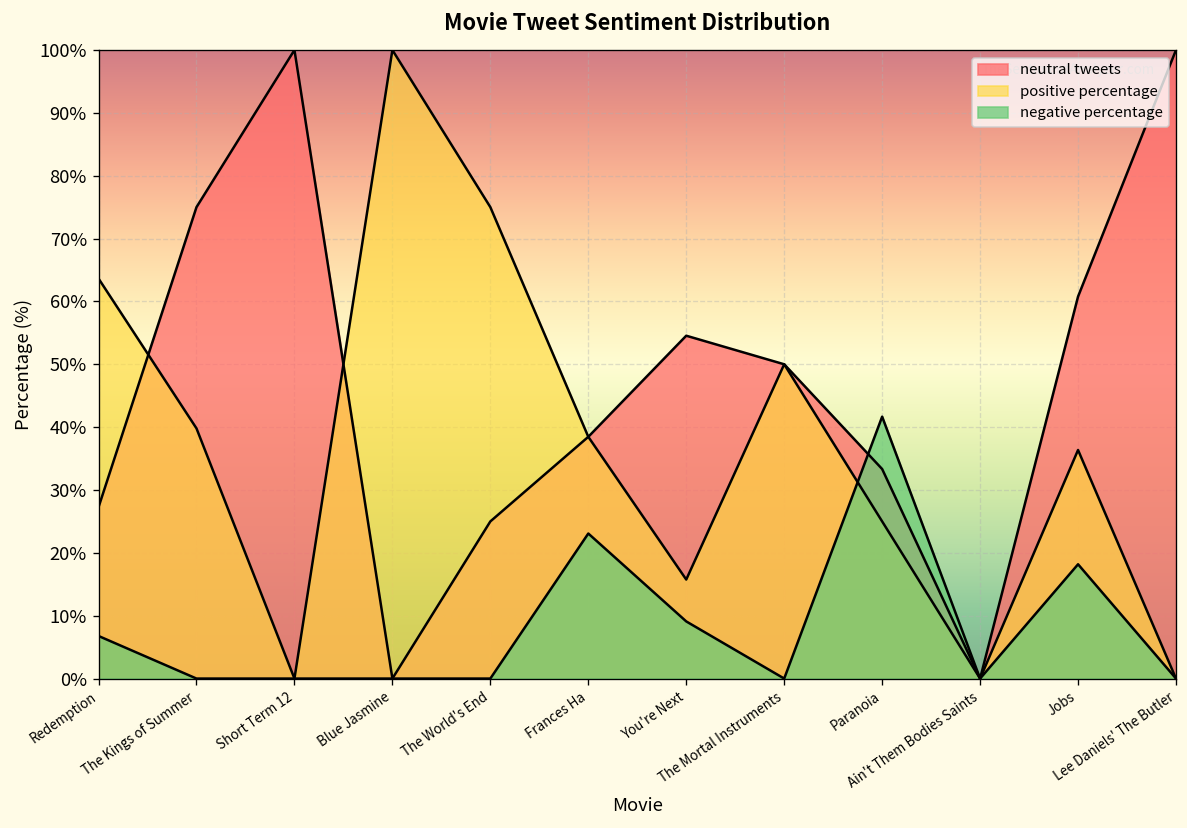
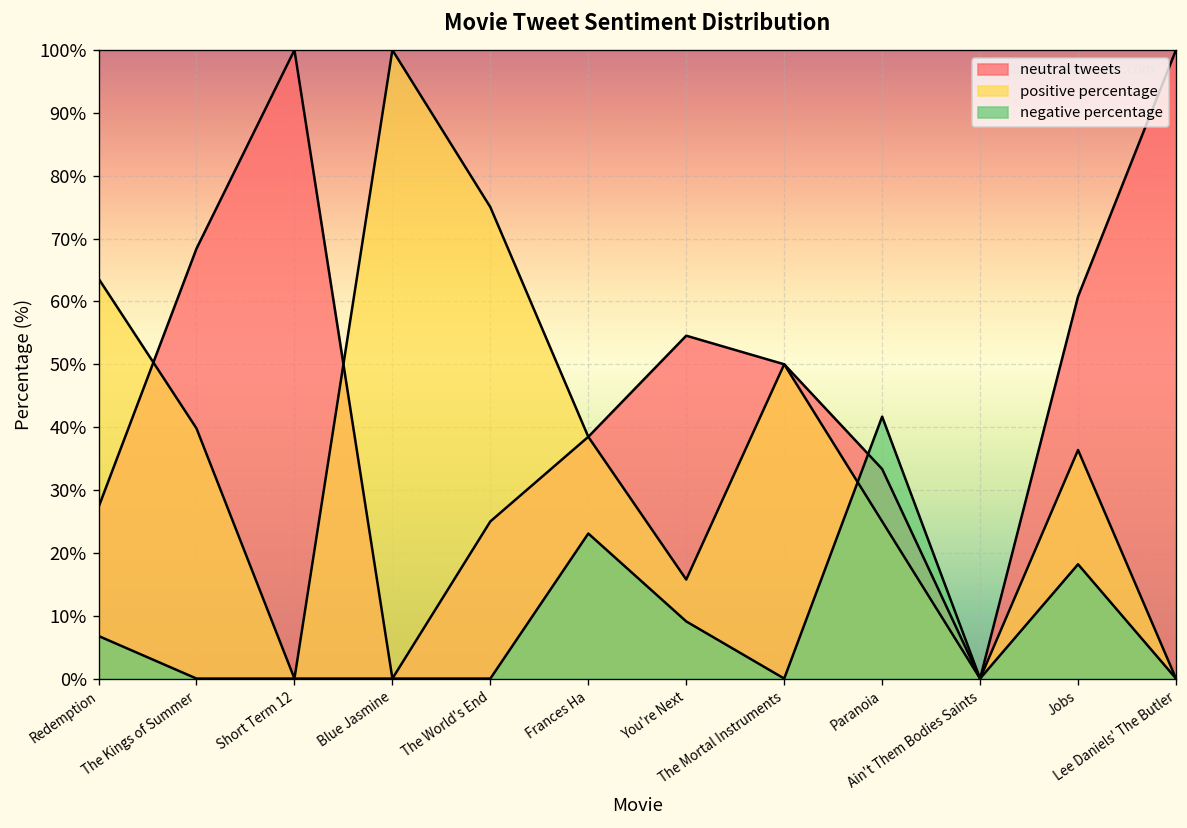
  {
    "neutral tweets": {
      "Redemption": "27%",
-     "The Kings of Summer": "75%",
+     "The Kings of Summer": "68%",
      "Short Term 12": "100%",
      "The World's End": "25%",
      "You're Next": "55%",
      "Paranoia": "33%",
      "Jobs": "61%",
      "Lee Daniels' The Butler": "100%"
    },
    "positive percentage": {
      "Redemption": "64%",
      "The Kings of Summer": "40%",
      "Blue Jasmine": "100%",
      "The World's End": "75%",
      "You're Next": "16%",
      "Paranoia": "25%",
      "Jobs": "36%"
    },
    "negative percentage": {
      "Redemption": "7%",
      "The Kings of Summer": "0%",
      "The World's End": "0%",
      "Frances Ha": "23%",
      "You're Next": "9%",
      "The Mortal Instruments": "0%",
      "Paranoia": "42%",
      "Jobs": "18%"
    }
  }
